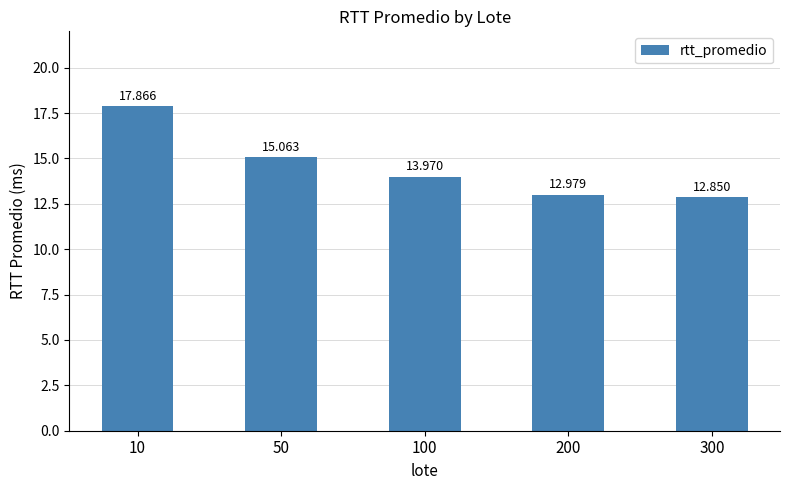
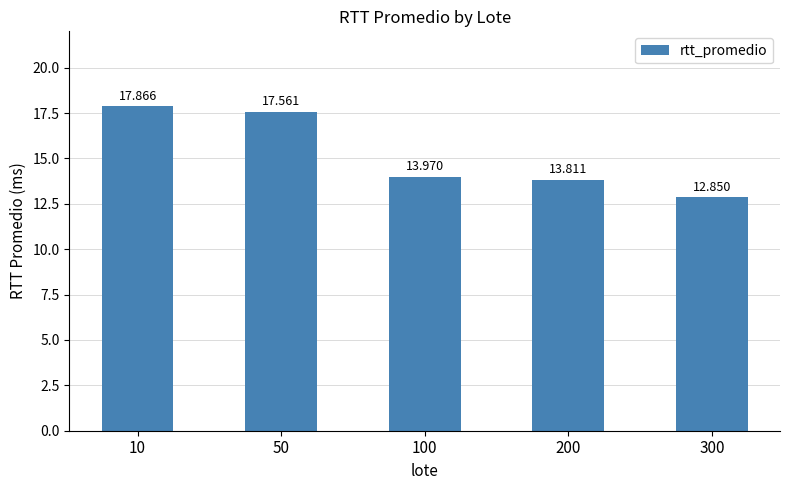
  {
    "10": 17.866,
-   "50": 15.063,
+   "50": 17.561,
    "100": 13.970,
-   "200": 12.979,
+   "200": 13.811,
    "300": 12.850
  }
